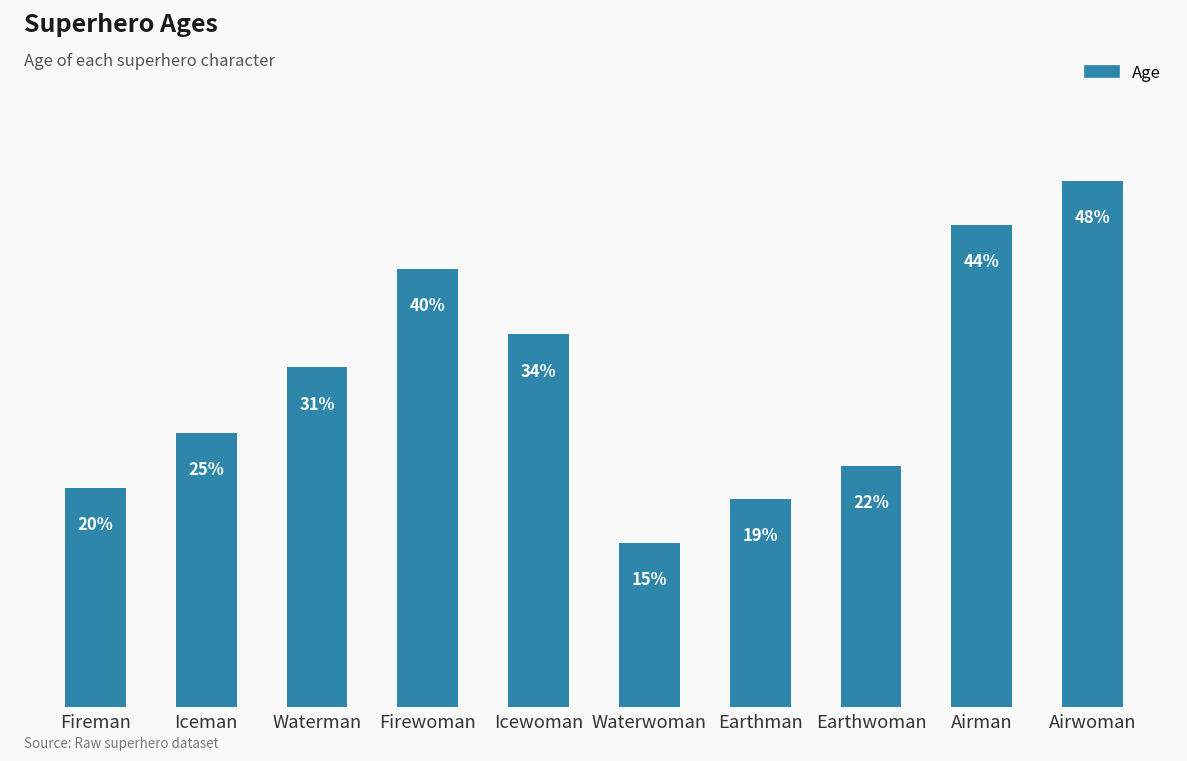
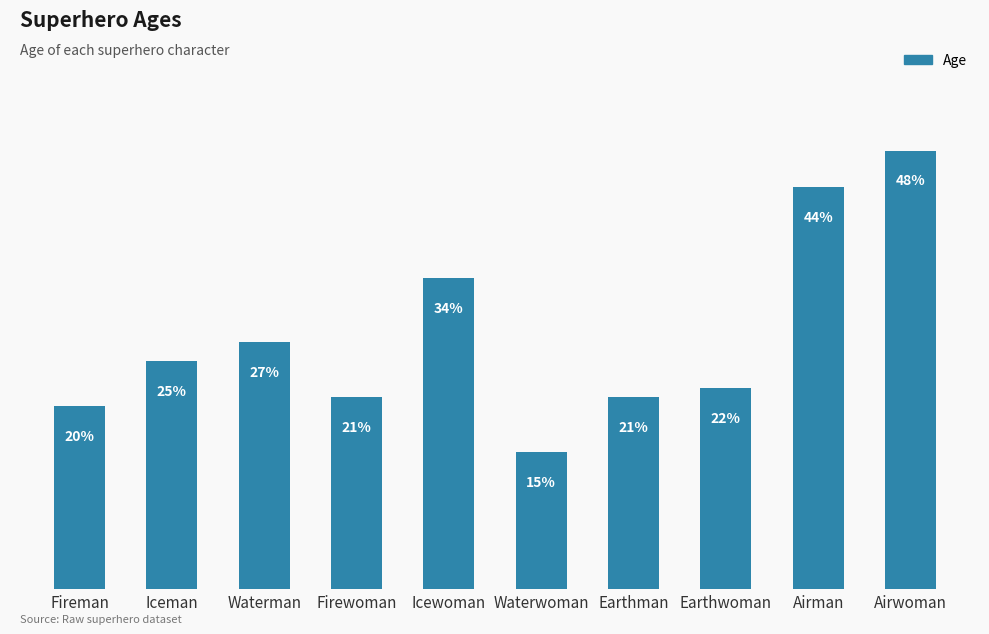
  {
    "Fireman": "20%",
    "Iceman": "25%",
-   "Waterman": "31%",
-   "Firewoman": "40%",
+   "Waterman": "27%",
+   "Firewoman": "21%",
    "Icewoman": "34%",
    "Waterwoman": "15%",
-   "Earthman": "19%",
+   "Earthman": "21%",
    "Earthwoman": "22%",
    "Airman": "44%",
    "Airwoman": "48%"
  }
